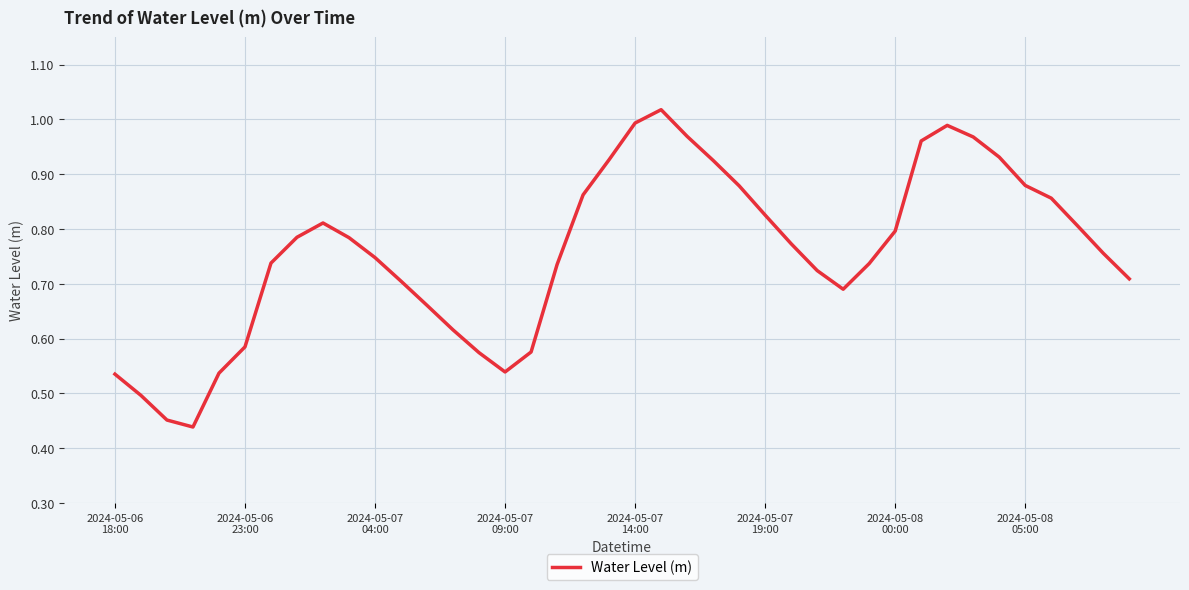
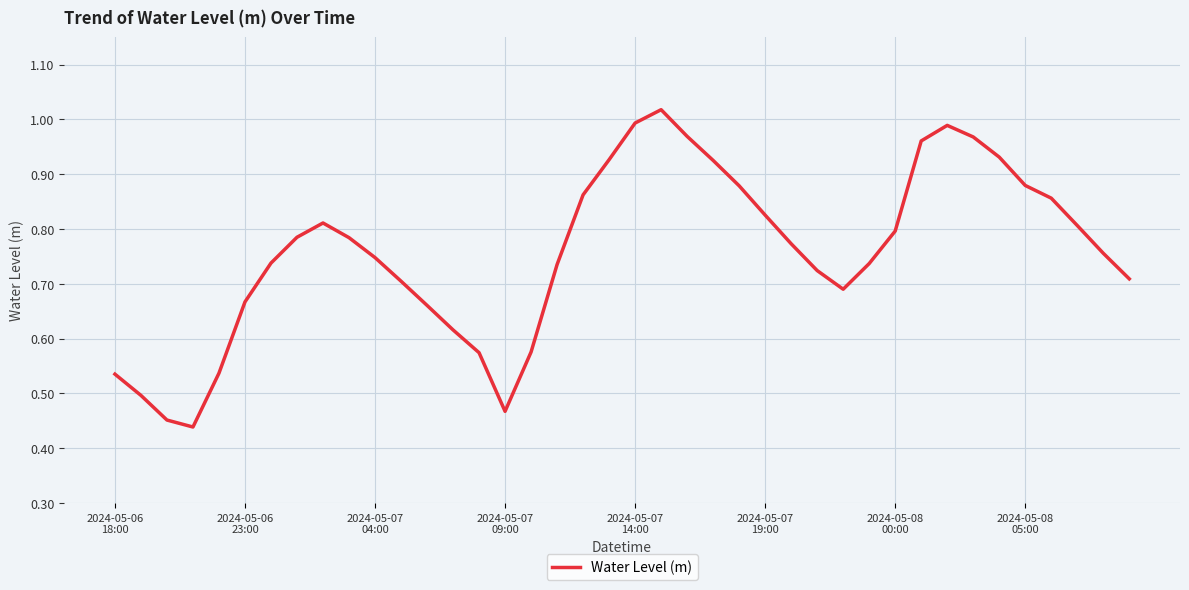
  {
    "2024-05-06 18:00": 0.54,
-   "2024-05-06 23:00": 0.59,
+   "2024-05-06 23:00": 0.67,
    "2024-05-07 04:00": 0.75,
-   "2024-05-07 09:00": 0.54,
+   "2024-05-07 09:00": 0.47,
    "2024-05-07 14:00": 0.99,
    "2024-05-07 19:00": 0.83,
    "2024-05-08 00:00": 0.80,
    "2024-05-08 05:00": 0.88
  }
